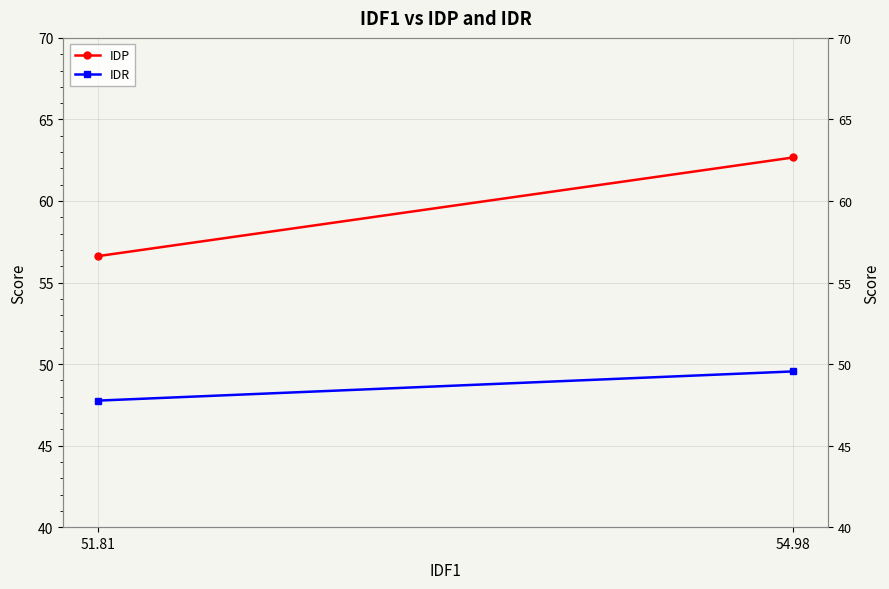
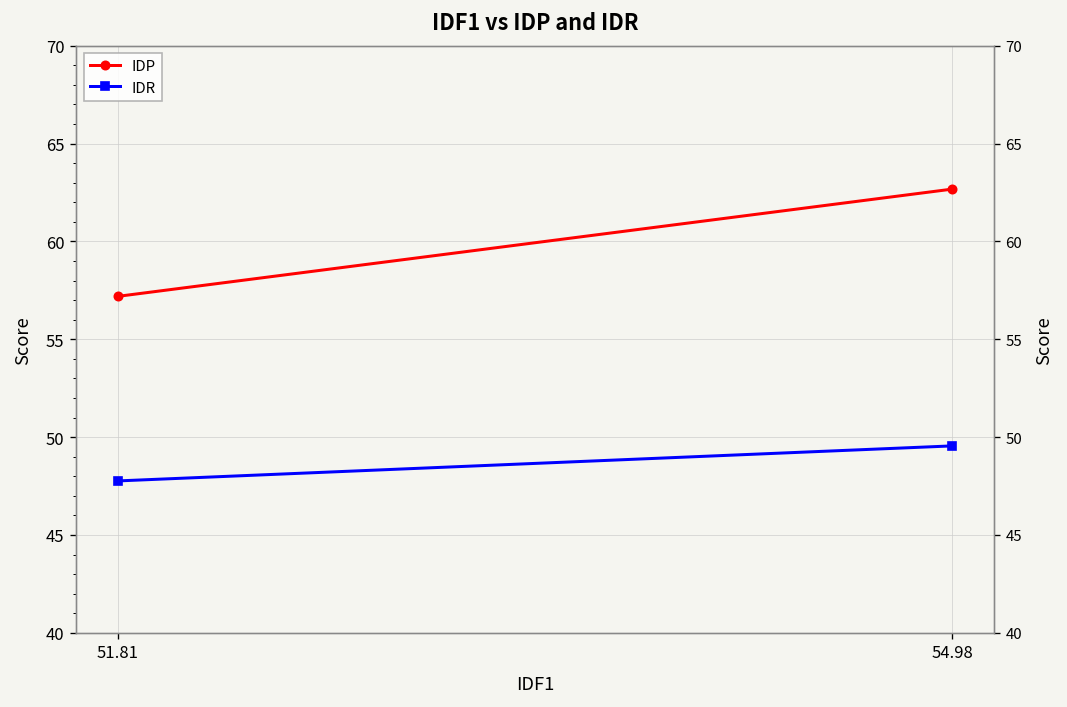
  {
    "IDP": {
-     "51.81": 56.6,
+     "51.81": 57.2,
      "54.98": 62.7
    },
    "IDR": {
      "51.81": 47.8,
      "54.98": 49.6
    }
  }
